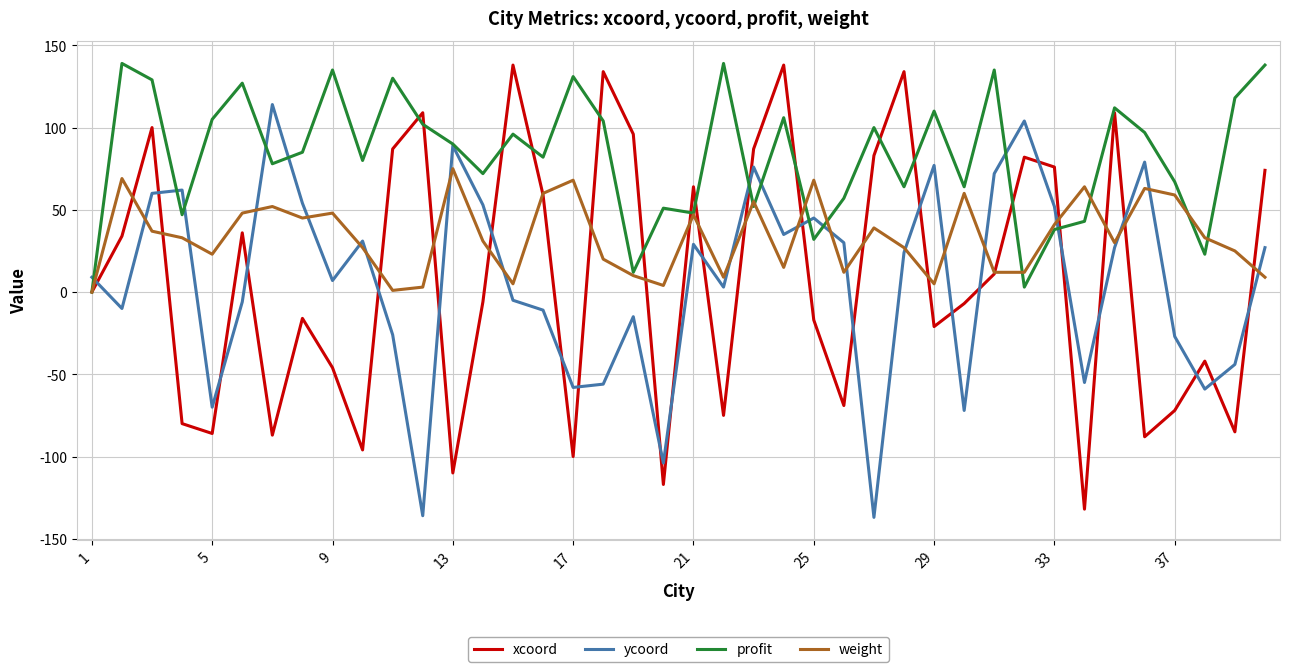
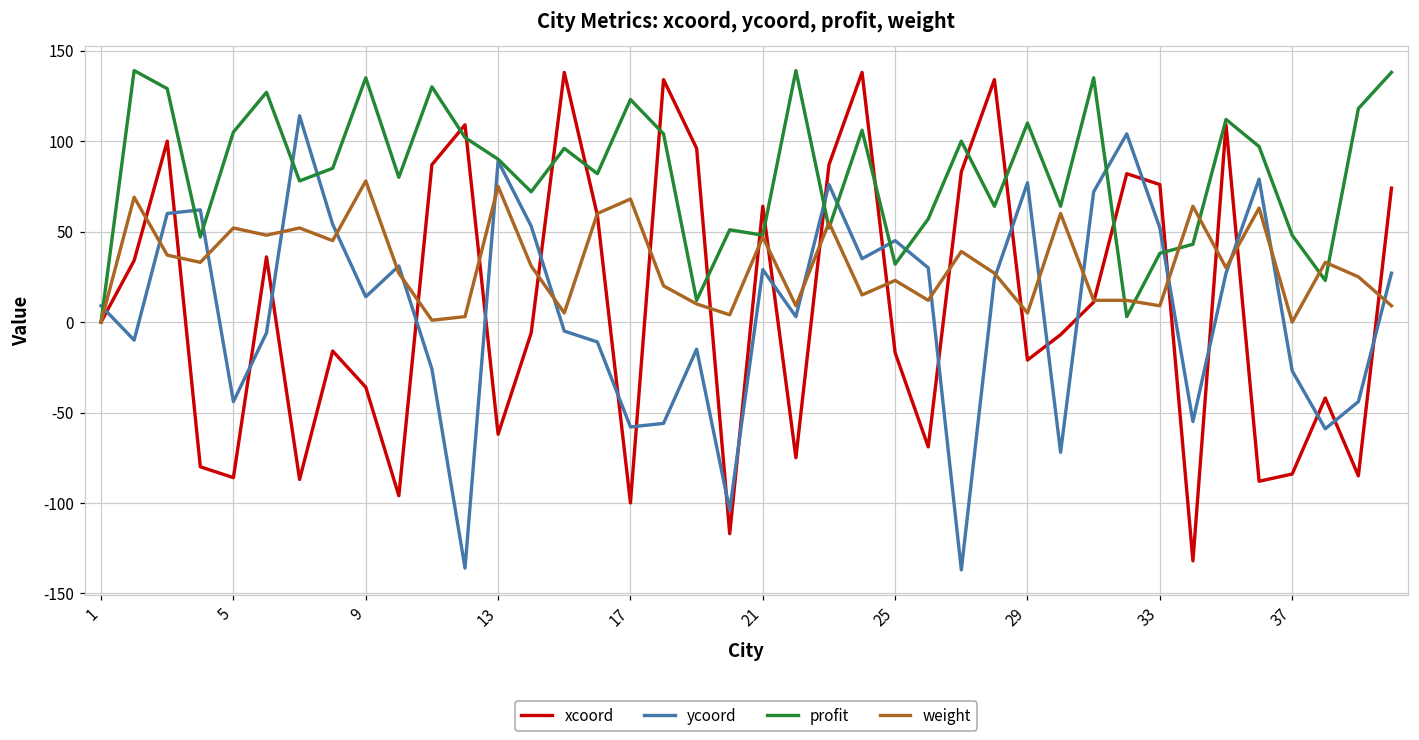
  {
    "xcoord": {
      "5": -86,
-     "9": -46,
-     "13": -110,
+     "9": -36,
+     "13": -62,
      "17": -100,
      "21": 64,
      "25": -17,
      "29": -21,
      "33": 76,
-     "37": -72
+     "37": -84
    },
    "ycoord": {
      "1": 9,
-     "5": -70,
-     "9": 7,
+     "5": -44,
+     "9": 14,
      "17": -58,
      "21": 29,
      "25": 45,
      "29": 77,
      "33": 52,
      "37": -27
    },
    "profit": {
      "5": 105,
      "9": 135,
-     "17": 131,
+     "17": 123,
      "25": 32,
      "29": 110,
      "33": 38,
-     "37": 67
+     "37": 48
    },
    "weight": {
-     "5": 23,
-     "9": 48,
+     "5": 52,
+     "9": 78,
      "13": 75,
      "17": 68,
-     "25": 68,
+     "25": 23,
      "29": 5,
-     "33": 41,
-     "37": 59
+     "33": 9,
+     "37": 0
    }
  }
